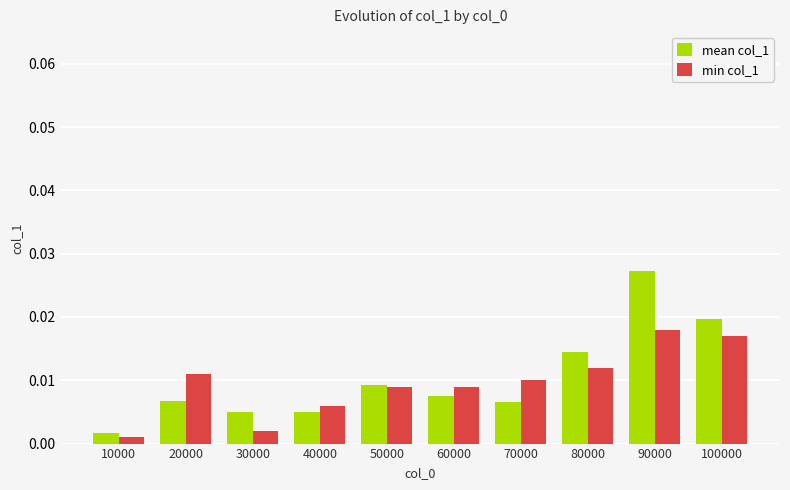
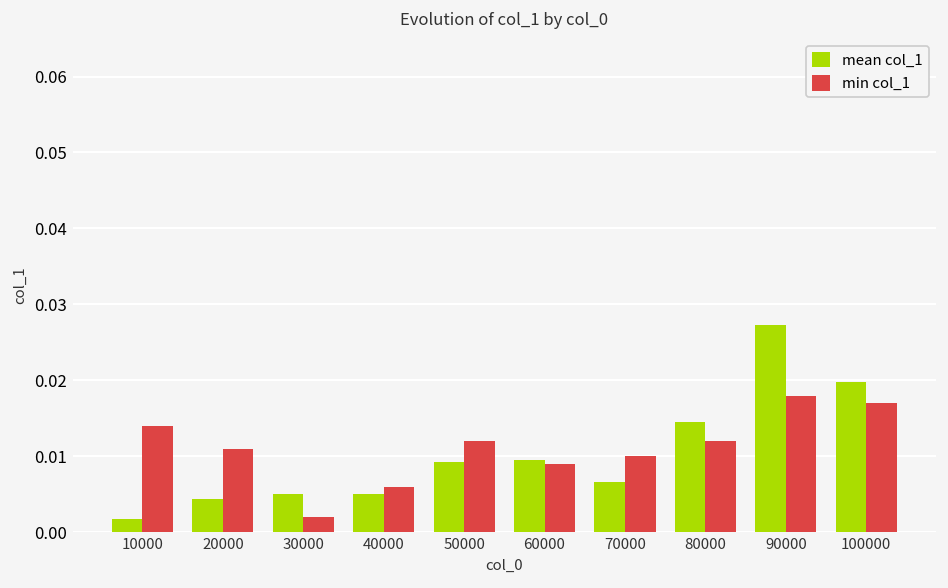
  {
    "mean col_1": {
      "10000": 0.002,
-     "20000": 0.007,
+     "20000": 0.004,
      "30000": 0.005,
      "40000": 0.005,
      "50000": 0.009,
-     "60000": 0.008,
+     "60000": 0.010,
      "70000": 0.007,
      "80000": 0.015,
      "90000": 0.027,
      "100000": 0.020
    },
    "min col_1": {
-     "10000": 0.001,
+     "10000": 0.014,
      "20000": 0.011,
      "30000": 0.002,
      "40000": 0.006,
-     "50000": 0.009,
+     "50000": 0.012,
      "60000": 0.009,
      "70000": 0.010,
      "80000": 0.012,
      "90000": 0.018,
      "100000": 0.017
    }
  }
